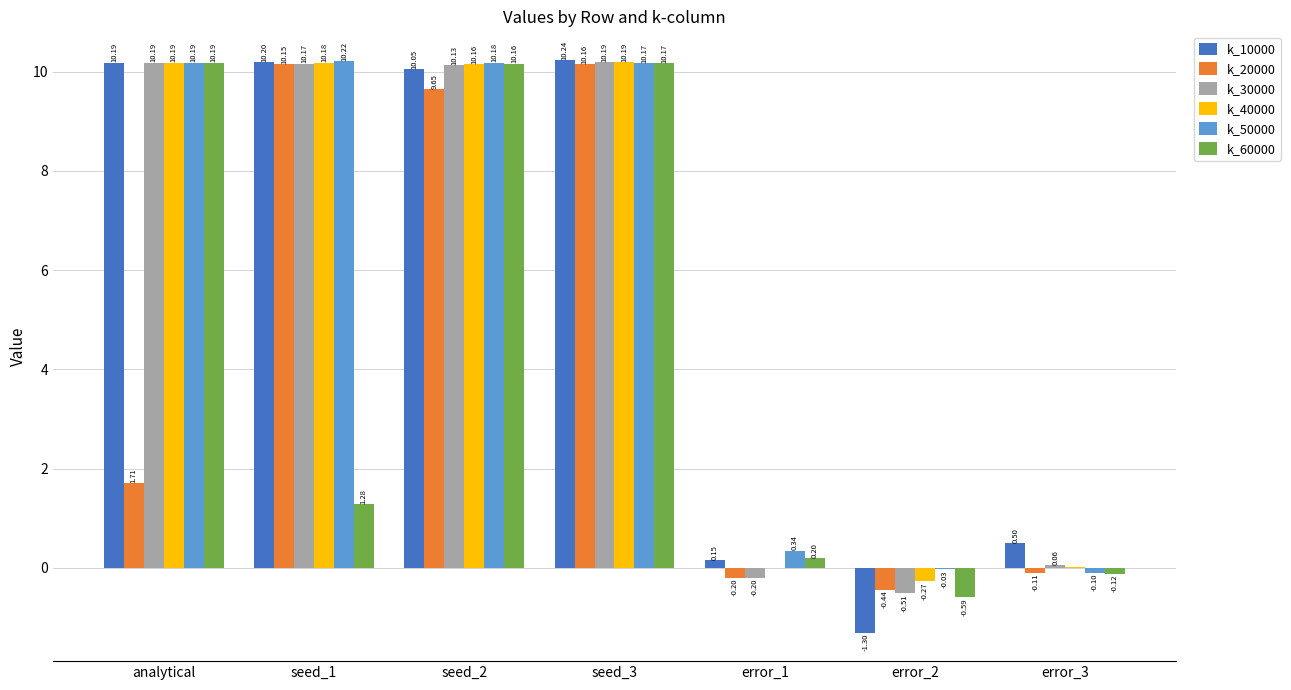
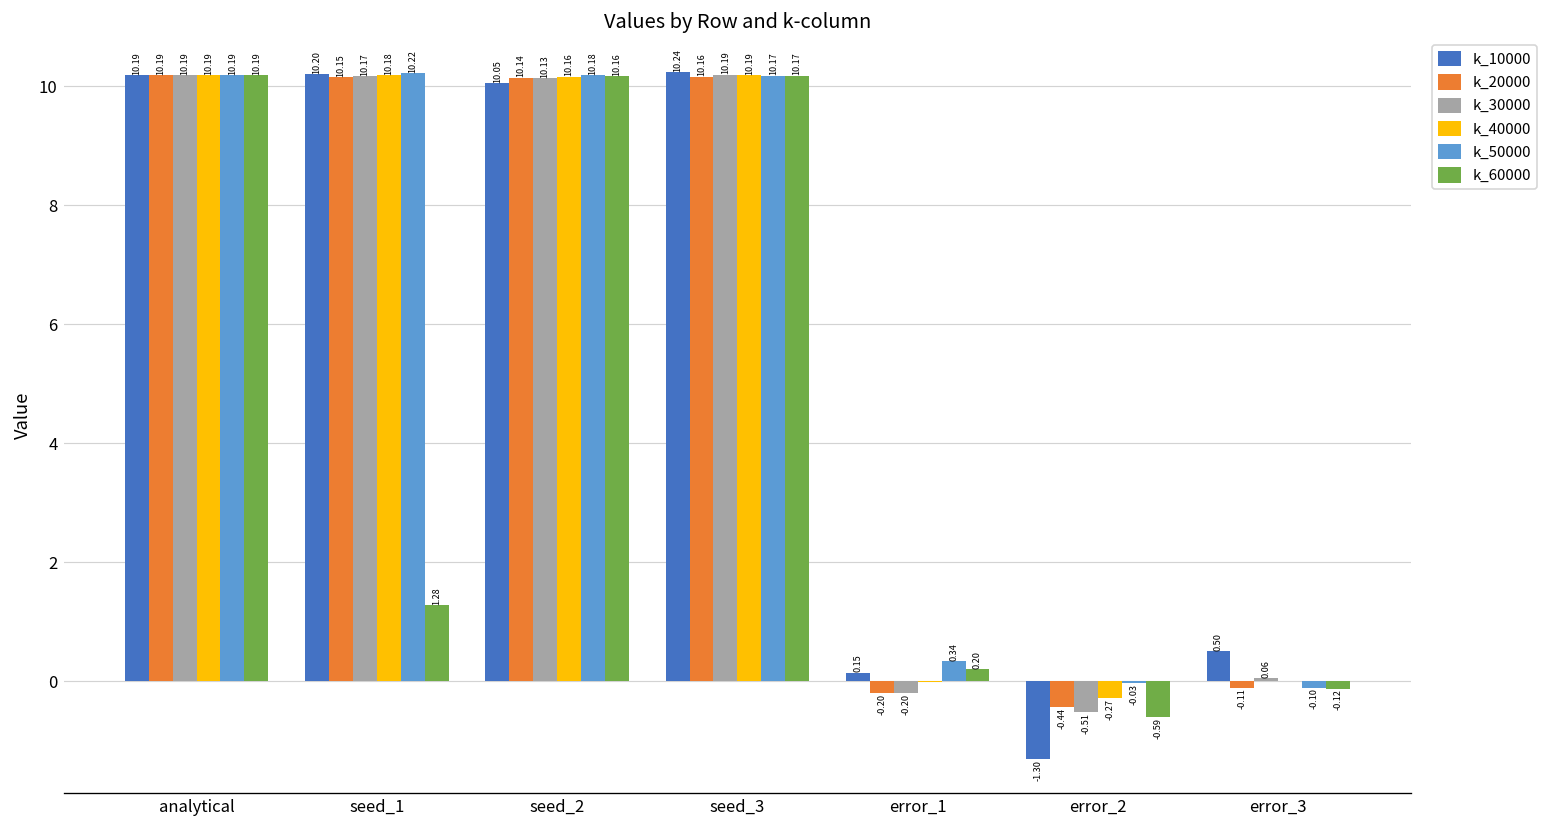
  {
    "k_20000": {
-     "analytical": 1.71,
+     "analytical": 10.19,
      "seed_1": 10.15,
-     "seed_2": 9.65,
+     "seed_2": 10.14,
      "seed_3": 10.16,
      "error_1": -0.20,
      "error_2": -0.44,
      "error_3": -0.11
    },
    "k_30000": {
      "analytical": 10.19,
      "seed_1": 10.17,
      "seed_2": 10.13,
      "seed_3": 10.19,
      "error_1": -0.20,
      "error_2": -0.51,
      "error_3": 0.06
    },
    "k_40000": {
      "analytical": 10.19,
      "seed_1": 10.18,
      "seed_2": 10.16,
      "seed_3": 10.19,
      "error_2": -0.27
    },
    "k_60000": {
      "analytical": 10.19,
      "seed_1": 1.28,
      "seed_2": 10.16,
      "seed_3": 10.17,
      "error_1": 0.20,
      "error_2": -0.59,
      "error_3": -0.12
    }
  }
